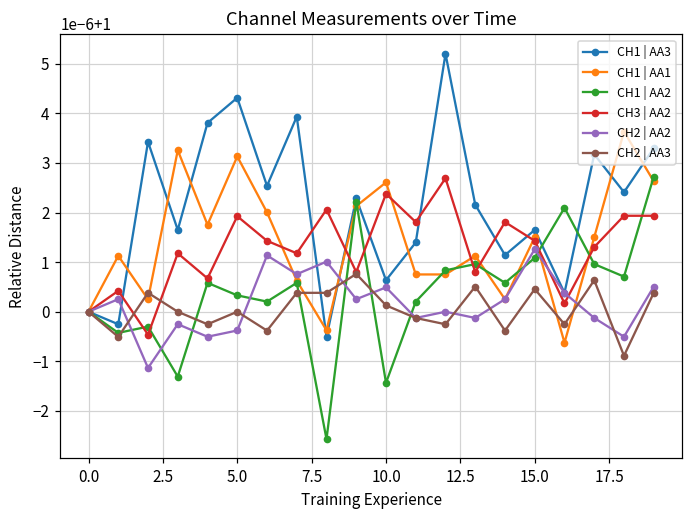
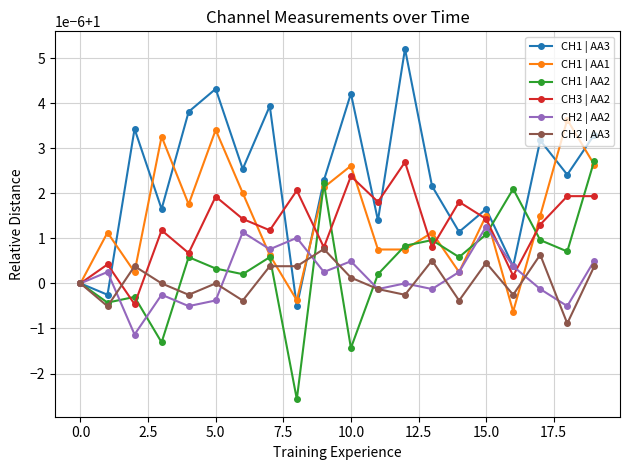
  {
    "CH1 | AA3": {
      "5.0": 1.0000043,
-     "10.0": 1.0000006,
+     "10.0": 1.0000042,
      "15.0": 1.0000016
    },
    "CH1 | AA1": {
-     "5.0": 1.0000031,
+     "5.0": 1.0000034,
      "10.0": 1.0000026,
      "15.0": 1.0000015
    },
    "CH1 | AA2": {
      "5.0": 1.0000003,
      "10.0": 0.9999986,
      "15.0": 1.0000011
    },
    "CH3 | AA2": {
      "5.0": 1.0000019,
      "10.0": 1.0000024,
      "15.0": 1.0000014
    },
    "CH2 | AA2": {
      "5.0": 0.9999996,
      "10.0": 1.0000005,
      "15.0": 1.0000013
    },
    "CH2 | AA3": {
      "5.0": 1.0000000,
      "10.0": 1.0000001,
      "15.0": 1.0000005
    }
  }
